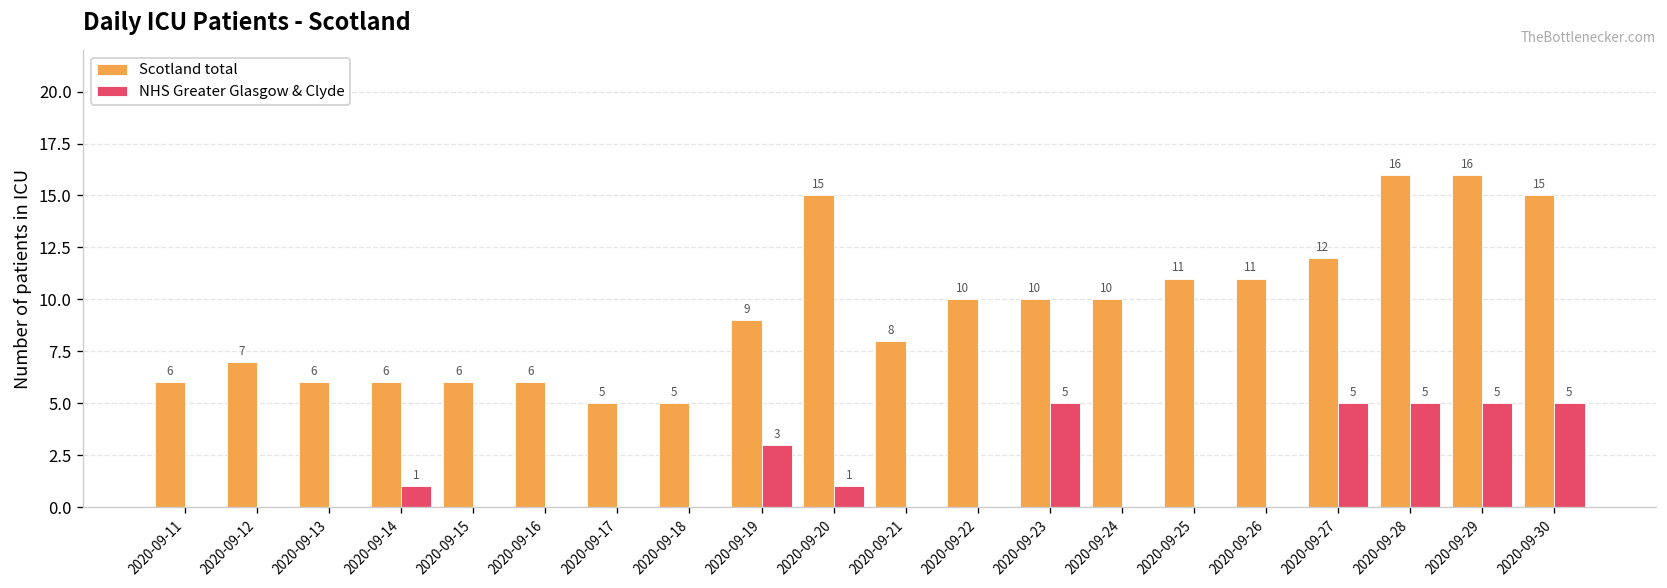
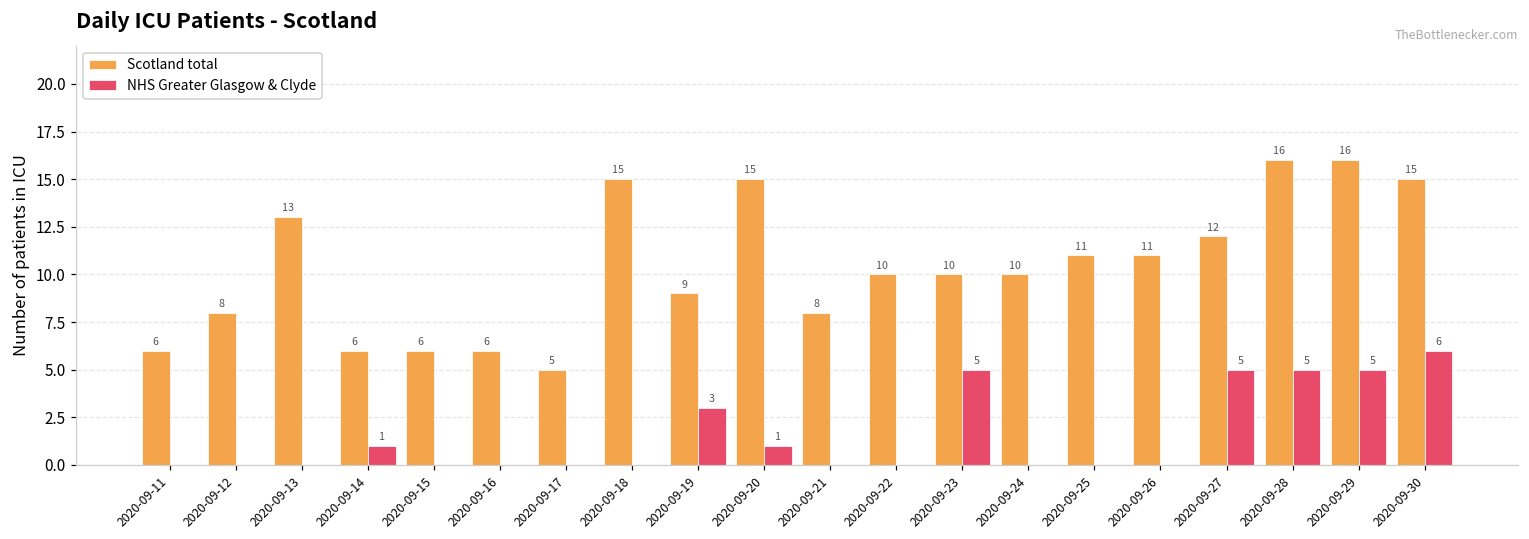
  {
    "Scotland total": {
      "2020-09-11": 6,
-     "2020-09-12": 7,
-     "2020-09-13": 6,
+     "2020-09-12": 8,
+     "2020-09-13": 13,
      "2020-09-14": 6,
      "2020-09-15": 6,
      "2020-09-16": 6,
      "2020-09-17": 5,
-     "2020-09-18": 5,
+     "2020-09-18": 15,
      "2020-09-19": 9,
      "2020-09-20": 15,
      "2020-09-21": 8,
      "2020-09-22": 10,
      "2020-09-23": 10,
      "2020-09-24": 10,
      "2020-09-25": 11,
      "2020-09-26": 11,
      "2020-09-27": 12,
      "2020-09-28": 16,
      "2020-09-29": 16,
      "2020-09-30": 15
    },
    "NHS Greater Glasgow & Clyde": {
      "2020-09-14": 1,
      "2020-09-19": 3,
      "2020-09-20": 1,
      "2020-09-23": 5,
      "2020-09-27": 5,
      "2020-09-28": 5,
      "2020-09-29": 5,
-     "2020-09-30": 5
+     "2020-09-30": 6
    }
  }
